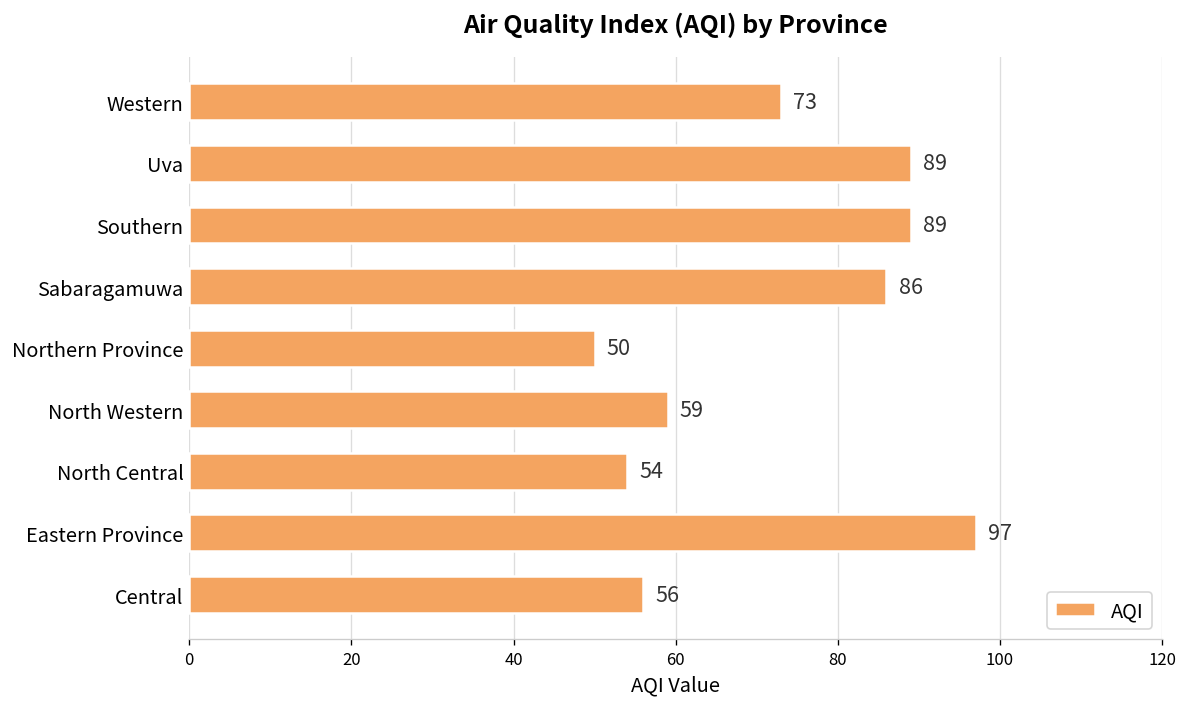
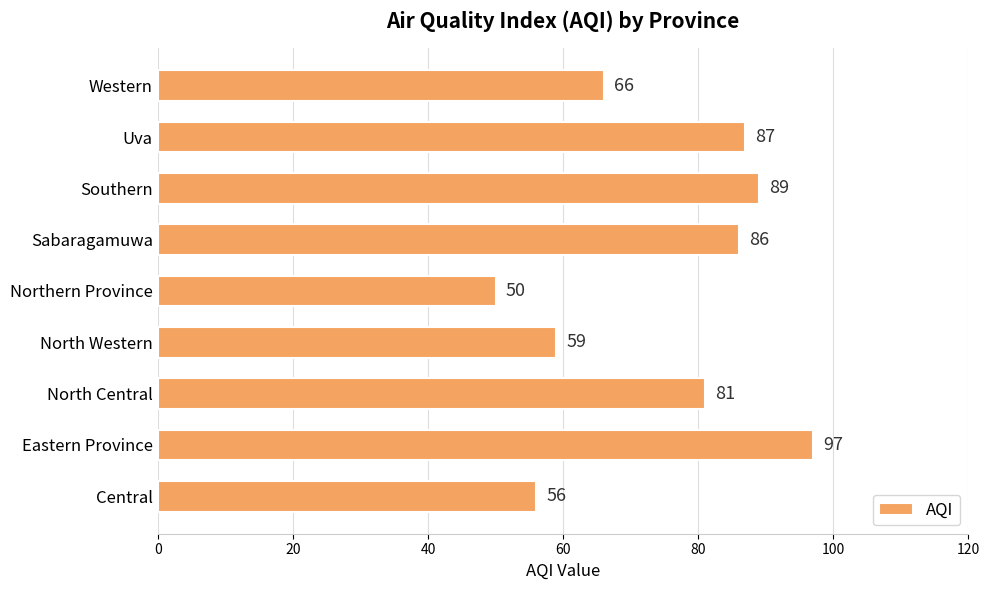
  {
-   "Western": 73,
-   "Uva": 89,
+   "Western": 66,
+   "Uva": 87,
    "Southern": 89,
    "Sabaragamuwa": 86,
    "Northern Province": 50,
    "North Western": 59,
-   "North Central": 54,
+   "North Central": 81,
    "Eastern Province": 97,
    "Central": 56
  }
